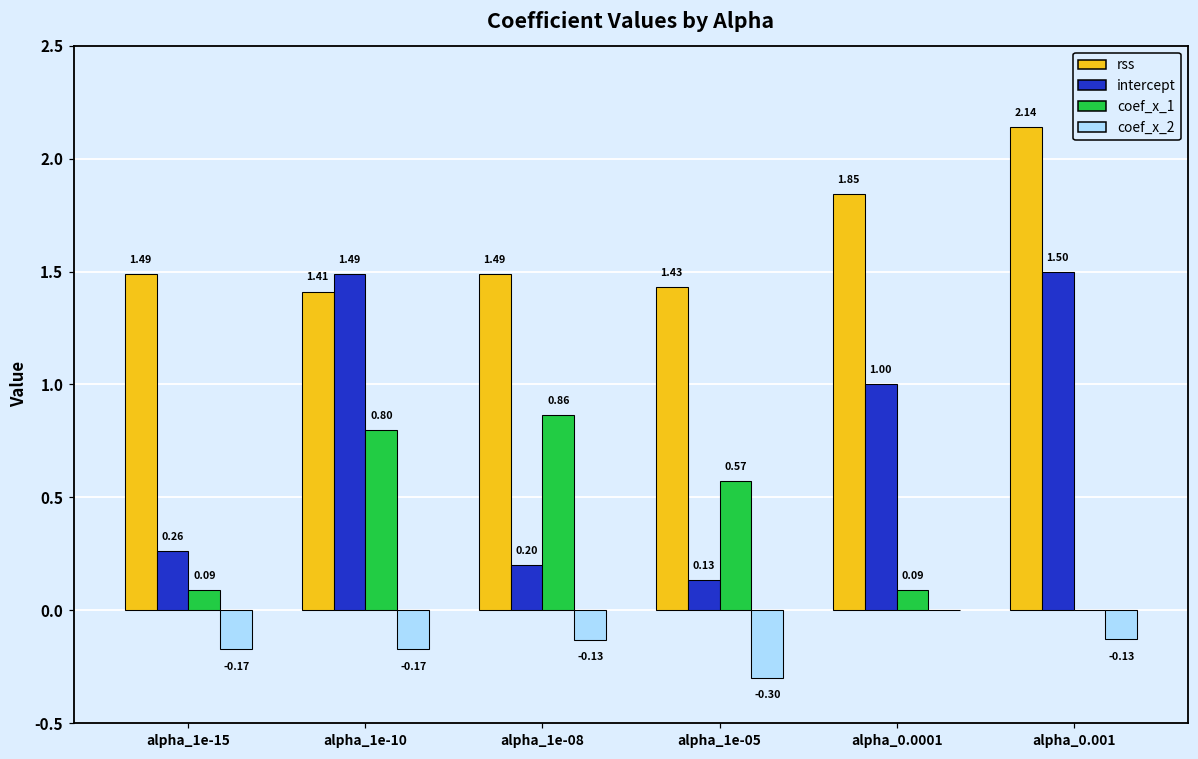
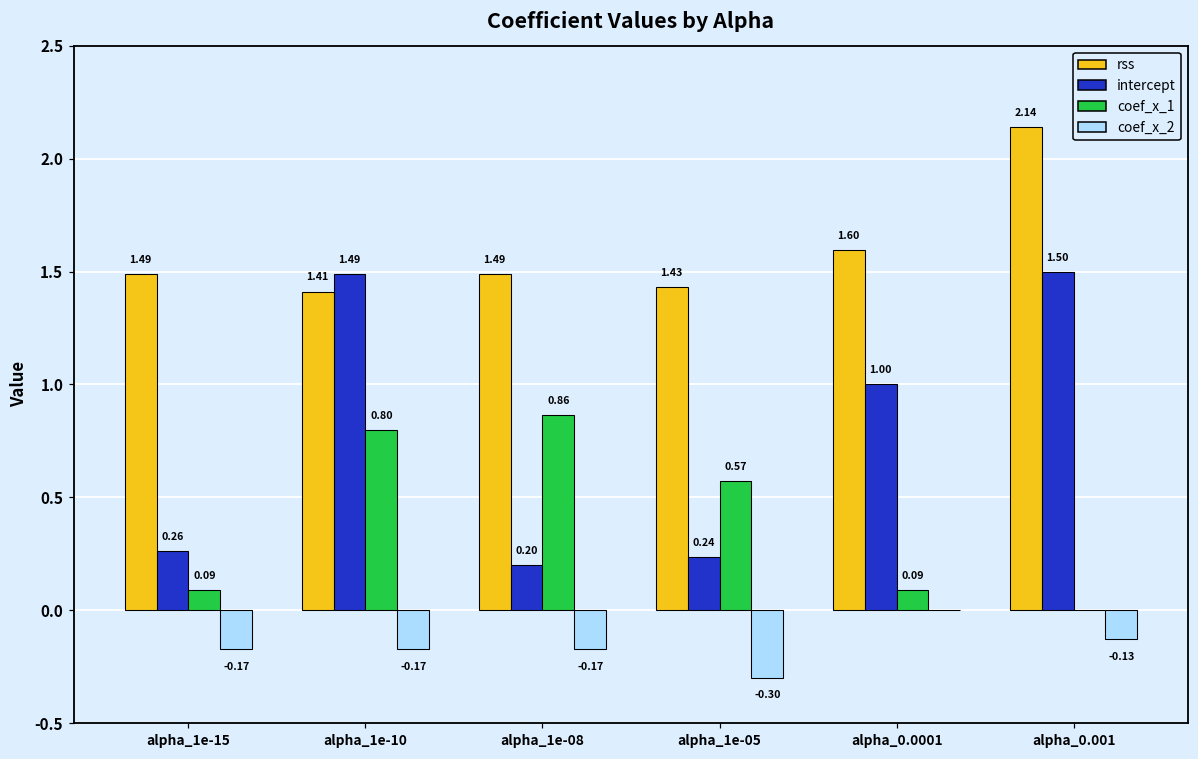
  {
    "rss": {
      "alpha_1e-15": 1.49,
      "alpha_1e-10": 1.41,
      "alpha_1e-08": 1.49,
      "alpha_1e-05": 1.43,
-     "alpha_0.0001": 1.85,
+     "alpha_0.0001": 1.60,
      "alpha_0.001": 2.14
    },
    "intercept": {
      "alpha_1e-15": 0.26,
      "alpha_1e-10": 1.49,
      "alpha_1e-08": 0.20,
-     "alpha_1e-05": 0.13,
+     "alpha_1e-05": 0.24,
      "alpha_0.0001": 1.00,
      "alpha_0.001": 1.50
    },
    "coef_x_1": {
      "alpha_1e-15": 0.09,
      "alpha_1e-10": 0.80,
      "alpha_1e-08": 0.86,
      "alpha_1e-05": 0.57,
      "alpha_0.0001": 0.09
    },
    "coef_x_2": {
      "alpha_1e-15": -0.17,
      "alpha_1e-10": -0.17,
-     "alpha_1e-08": -0.13,
+     "alpha_1e-08": -0.17,
      "alpha_1e-05": -0.30,
      "alpha_0.001": -0.13
    }
  }
